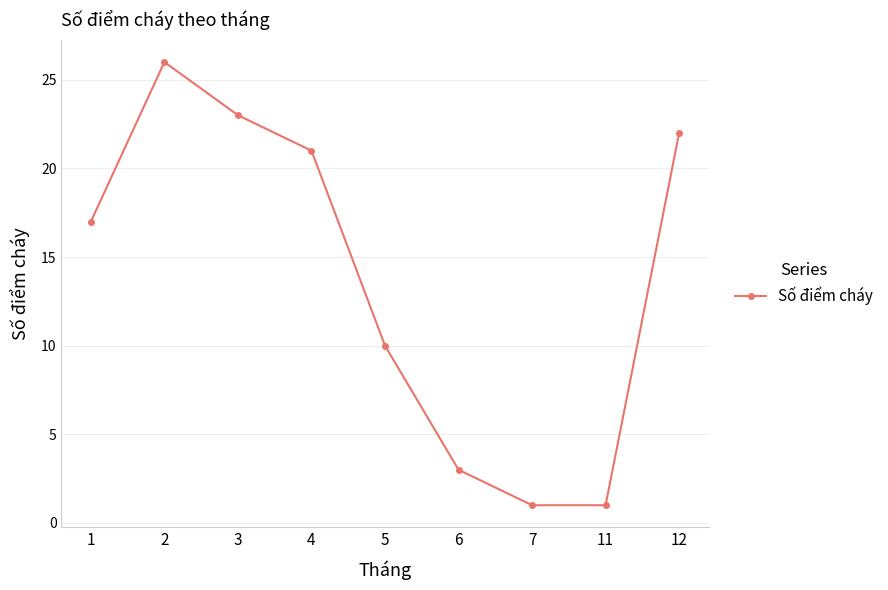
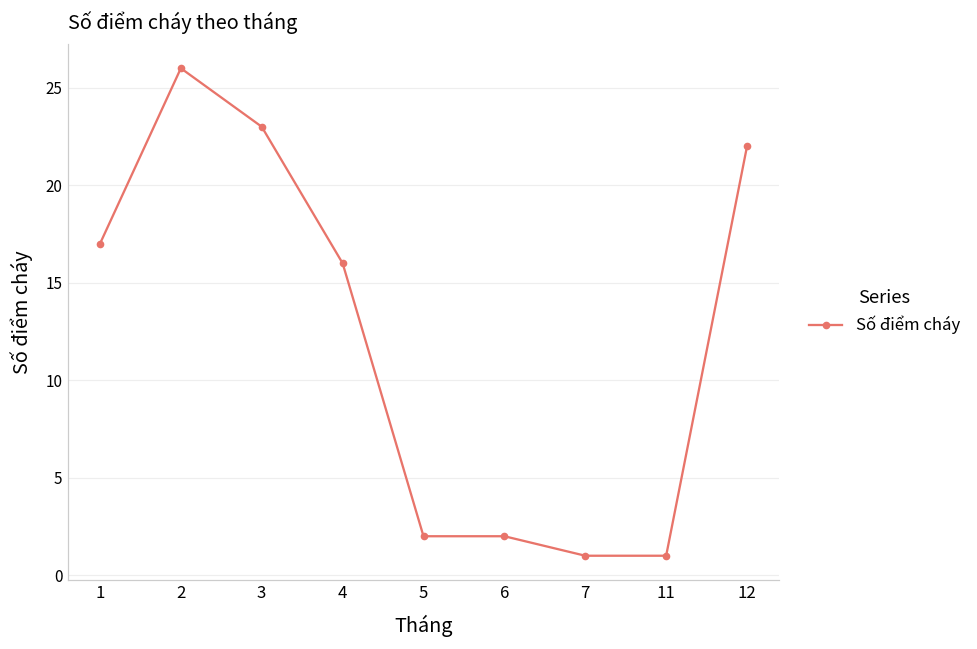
  {
    "1": 17,
    "2": 26,
    "3": 23,
-   "4": 21,
-   "5": 10,
-   "6": 3,
+   "4": 16,
+   "5": 2,
+   "6": 2,
    "7": 1,
    "11": 1,
    "12": 22
  }
